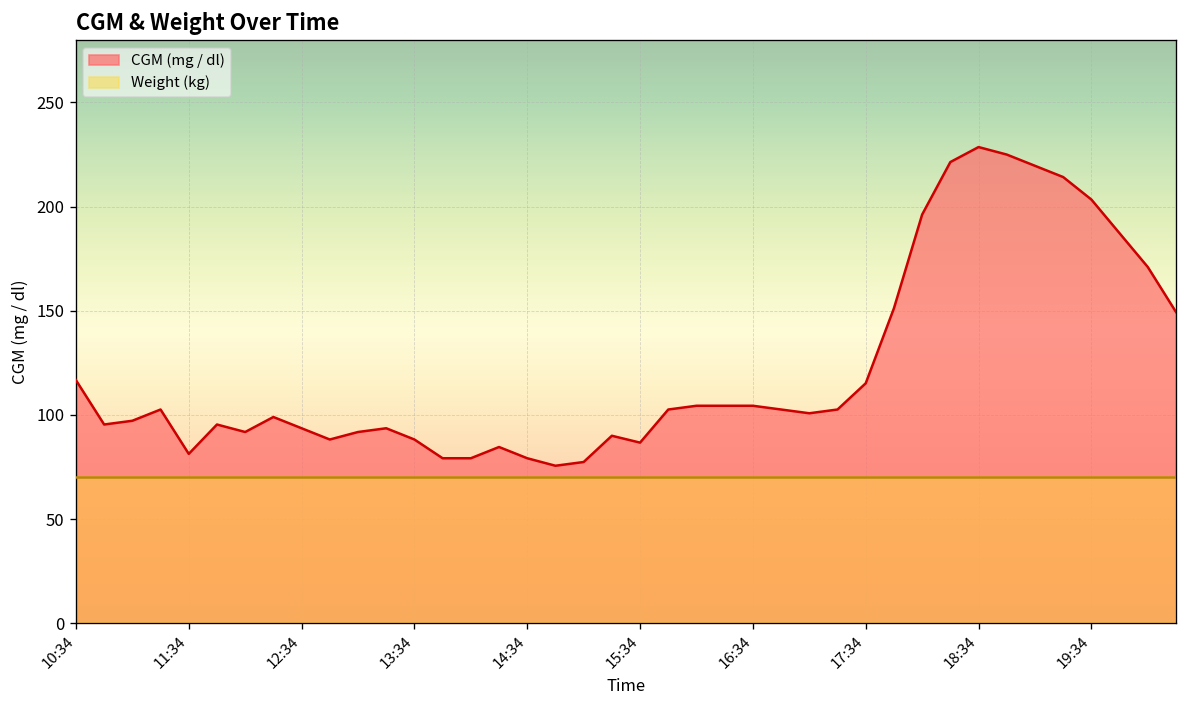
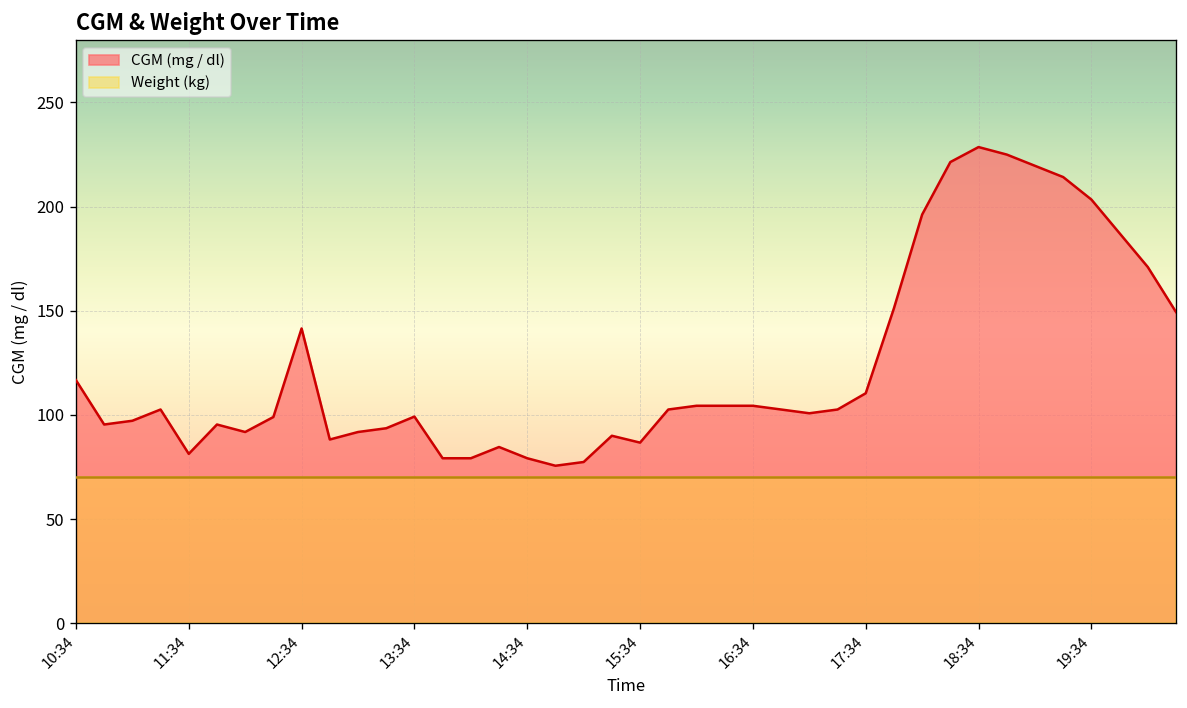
  {
    "CGM (mg / dl)": {
      "10:34": 117,
      "11:34": 81,
-     "12:34": 94,
-     "13:34": 88,
+     "12:34": 142,
+     "13:34": 99,
      "14:34": 79,
      "15:34": 87,
      "16:34": 104,
-     "17:34": 115,
+     "17:34": 110,
      "18:34": 229,
      "19:34": 203
    },
    "Weight (kg)": {
      "10:34": 70,
      "11:34": 70,
      "12:34": 70,
      "13:34": 70,
      "14:34": 70,
      "15:34": 70,
      "16:34": 70,
      "17:34": 70,
      "18:34": 70,
      "19:34": 70
    }
  }
